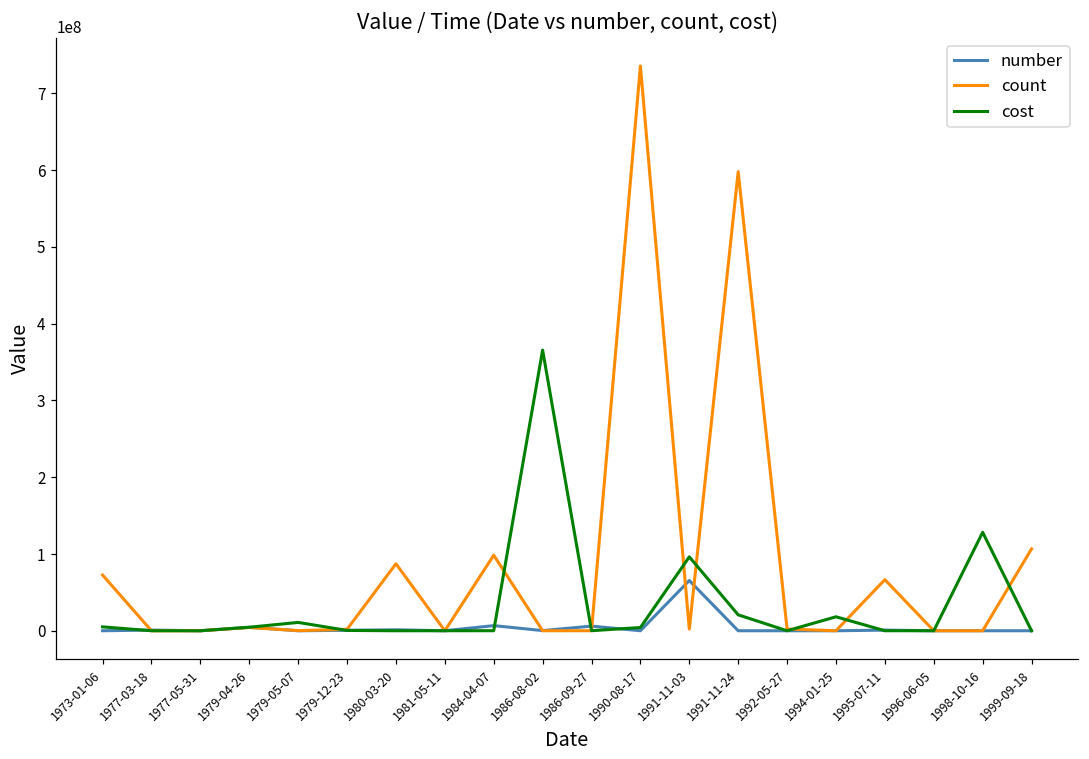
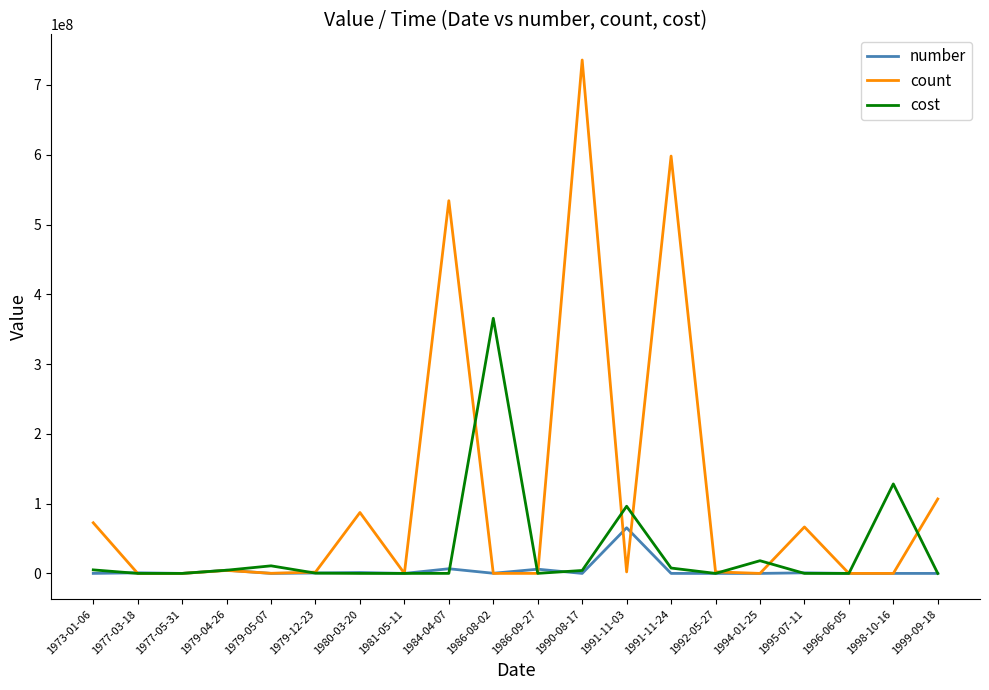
  {
    "number": {
      "1973-01-06": 0,
      "1984-04-07": 10000000,
      "1986-09-27": 10000000,
      "1990-08-17": 0,
      "1991-11-03": 70000000,
      "1991-11-24": 0
    },
    "count": {
      "1973-01-06": 70000000,
      "1980-03-20": 90000000,
-     "1984-04-07": 100000000,
+     "1984-04-07": 530000000,
      "1990-08-17": 740000000,
      "1991-11-03": 0,
      "1991-11-24": 600000000,
      "1995-07-11": 70000000,
      "1999-09-18": 110000000
    },
    "cost": {
      "1973-01-06": 10000000,
      "1979-05-07": 10000000,
      "1984-04-07": 0,
      "1986-08-02": 370000000,
      "1990-08-17": 0,
      "1991-11-03": 100000000,
-     "1991-11-24": 20000000,
+     "1991-11-24": 10000000,
      "1994-01-25": 20000000,
      "1998-10-16": 130000000
    }
  }
